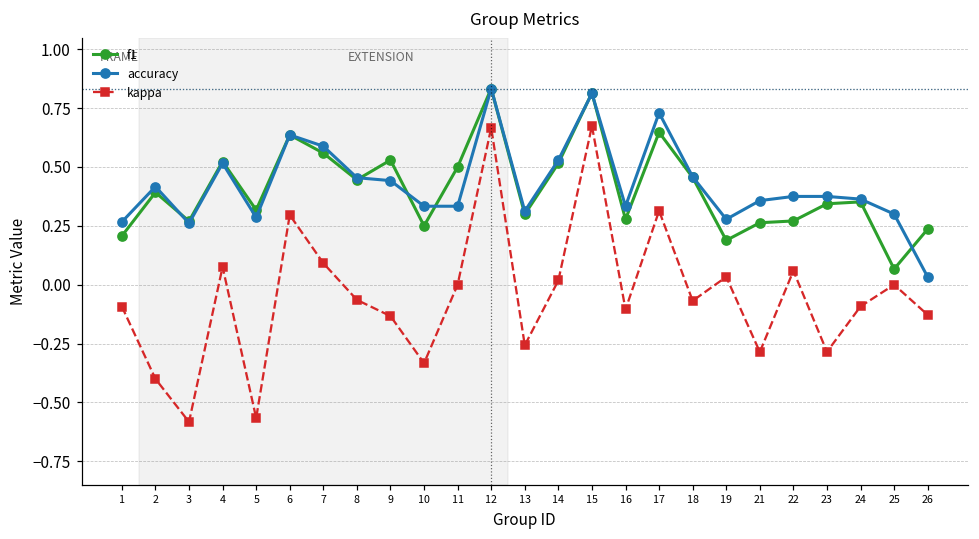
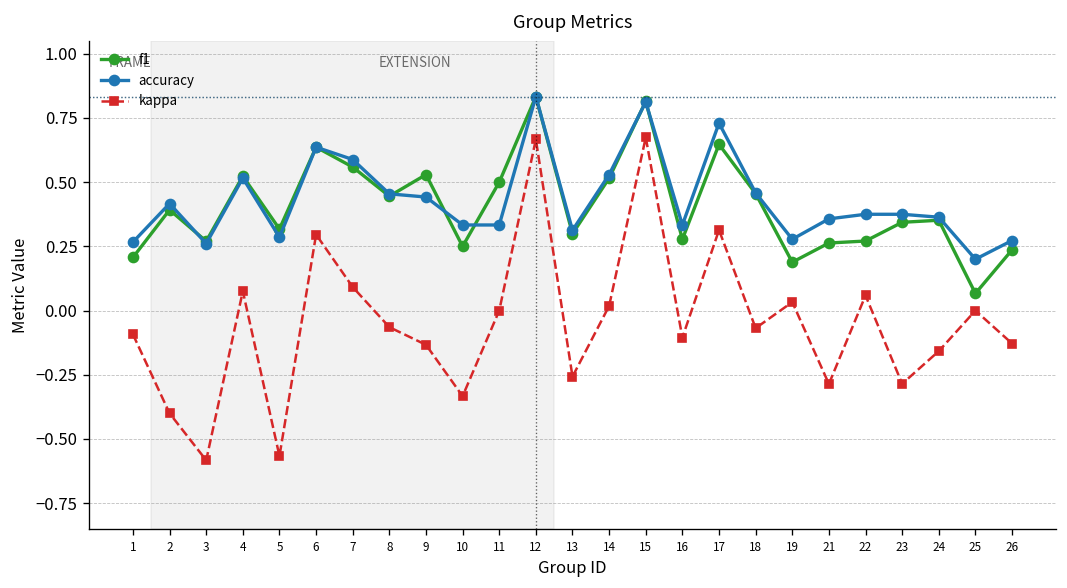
  {
    "f1": {
      "1": 0.21,
      "2": 0.39,
      "5": 0.32,
      "7": 0.56,
      "9": 0.53,
      "10": 0.25,
      "11": 0.50,
      "13": 0.30,
      "14": 0.52,
      "16": 0.28,
      "17": 0.65,
      "19": 0.19,
      "21": 0.26,
      "22": 0.27,
      "23": 0.34,
      "25": 0.07,
      "26": 0.24
    },
    "accuracy": {
      "1": 0.27,
      "2": 0.42,
      "5": 0.29,
      "7": 0.59,
      "9": 0.44,
      "10": 0.33,
      "11": 0.33,
      "13": 0.31,
      "14": 0.53,
      "16": 0.33,
      "17": 0.73,
      "19": 0.28,
      "21": 0.36,
      "22": 0.38,
      "23": 0.38,
-     "25": 0.3,
-     "26": 0.03
+     "25": 0.2,
+     "26": 0.27
    },
    "kappa": {
      "1": -0.09,
      "2": -0.40,
      "3": -0.58,
      "4": 0.08,
      "5": -0.57,
      "6": 0.30,
      "7": 0.09,
      "8": -0.06,
      "9": -0.13,
      "10": -0.33,
      "11": 0.00,
      "12": 0.67,
      "13": -0.26,
      "14": 0.02,
      "15": 0.67,
      "16": -0.11,
      "17": 0.31,
      "18": -0.07,
      "19": 0.03,
      "21": -0.29,
      "22": 0.06,
      "23": -0.29,
-     "24": -0.09,
+     "24": -0.16,
      "25": 0.00,
      "26": -0.13
    }
  }
